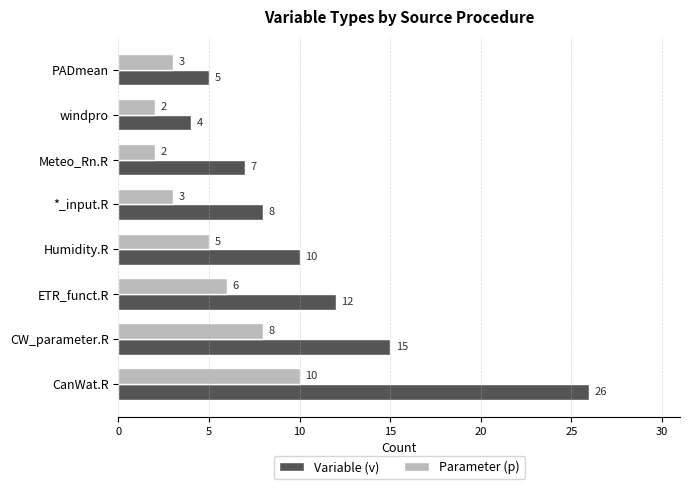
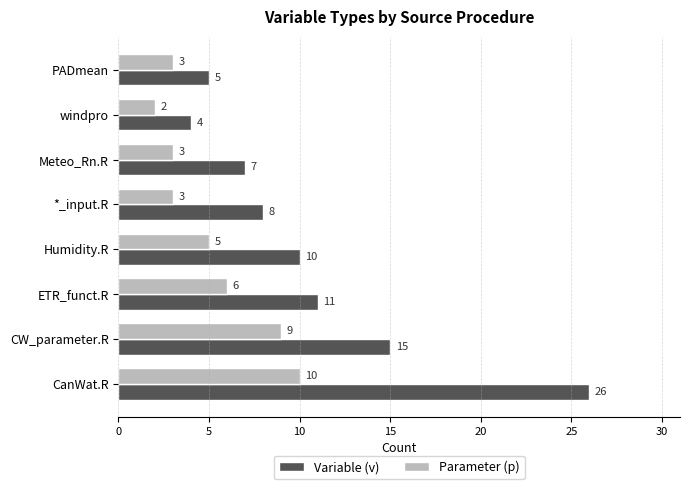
  {
    "Variable (v)": {
      "PADmean": 5,
      "windpro": 4,
      "Meteo_Rn.R": 7,
      "*_input.R": 8,
      "Humidity.R": 10,
-     "ETR_funct.R": 12,
+     "ETR_funct.R": 11,
      "CW_parameter.R": 15,
      "CanWat.R": 26
    },
    "Parameter (p)": {
      "PADmean": 3,
      "windpro": 2,
-     "Meteo_Rn.R": 2,
+     "Meteo_Rn.R": 3,
      "*_input.R": 3,
      "Humidity.R": 5,
      "ETR_funct.R": 6,
-     "CW_parameter.R": 8,
+     "CW_parameter.R": 9,
      "CanWat.R": 10
    }
  }
